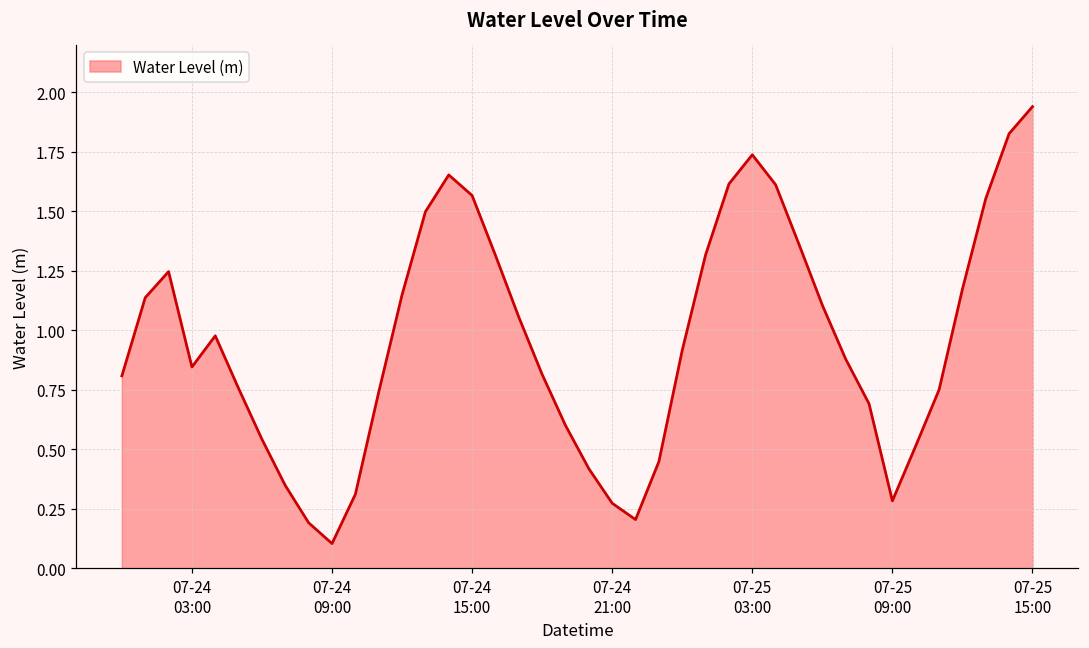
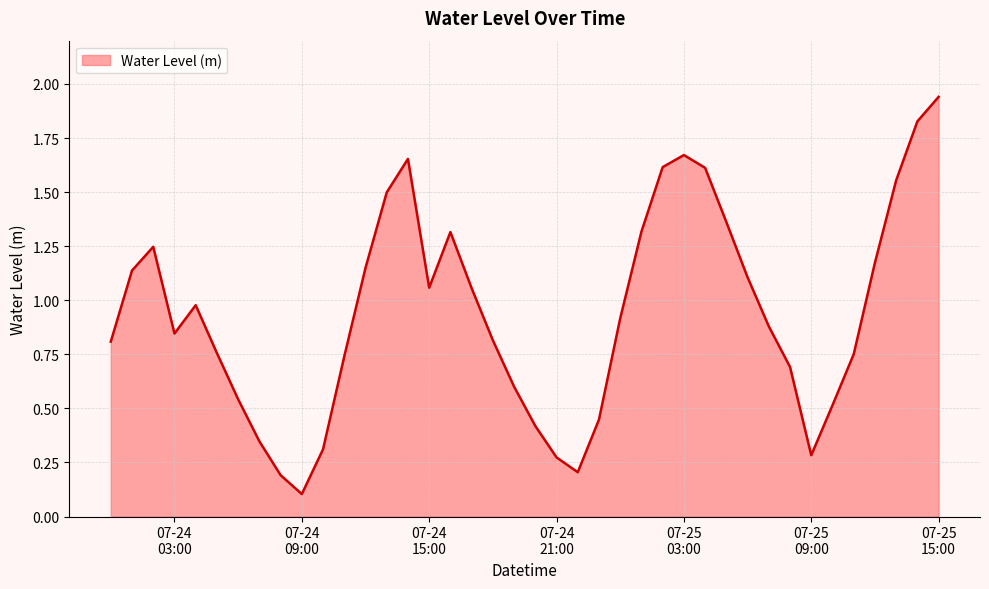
  {
    "07-24 03:00": 0.85,
    "07-24 09:00": 0.10,
-   "07-24 15:00": 1.57,
+   "07-24 15:00": 1.06,
    "07-24 21:00": 0.27,
-   "07-25 03:00": 1.74,
+   "07-25 03:00": 1.67,
    "07-25 09:00": 0.28,
    "07-25 15:00": 1.94
  }
